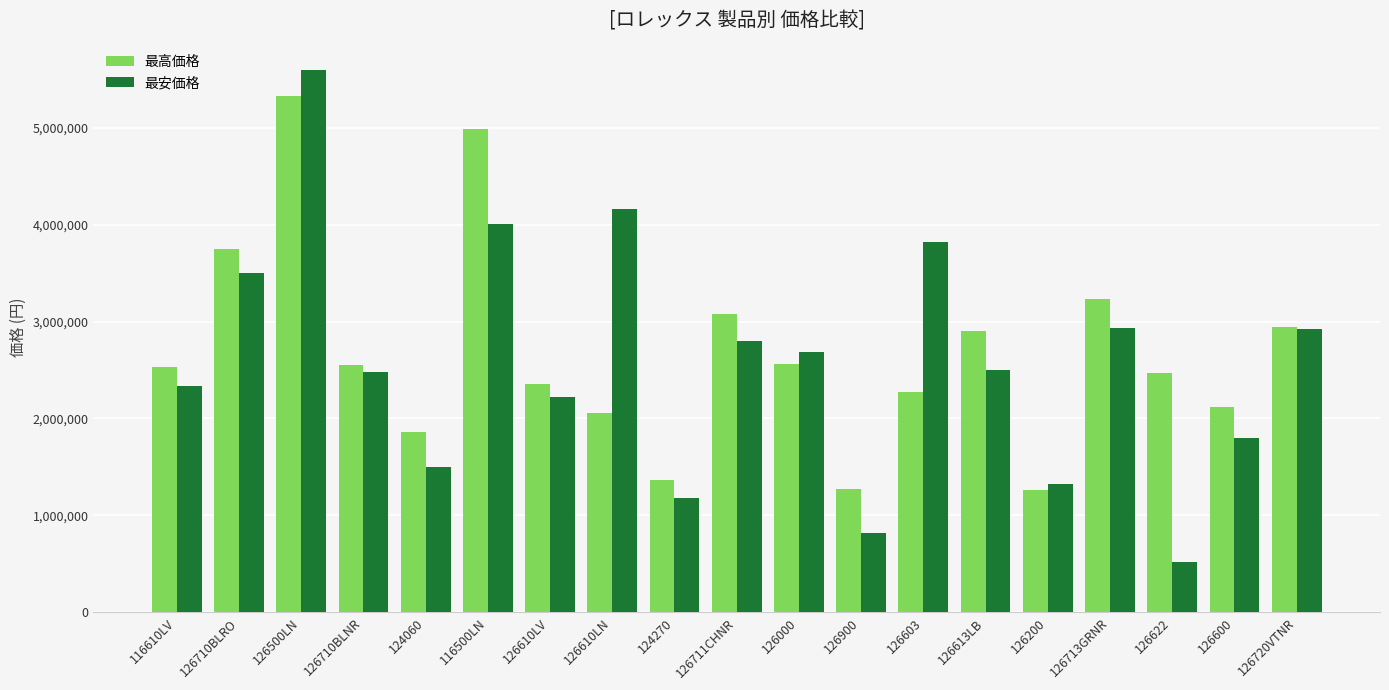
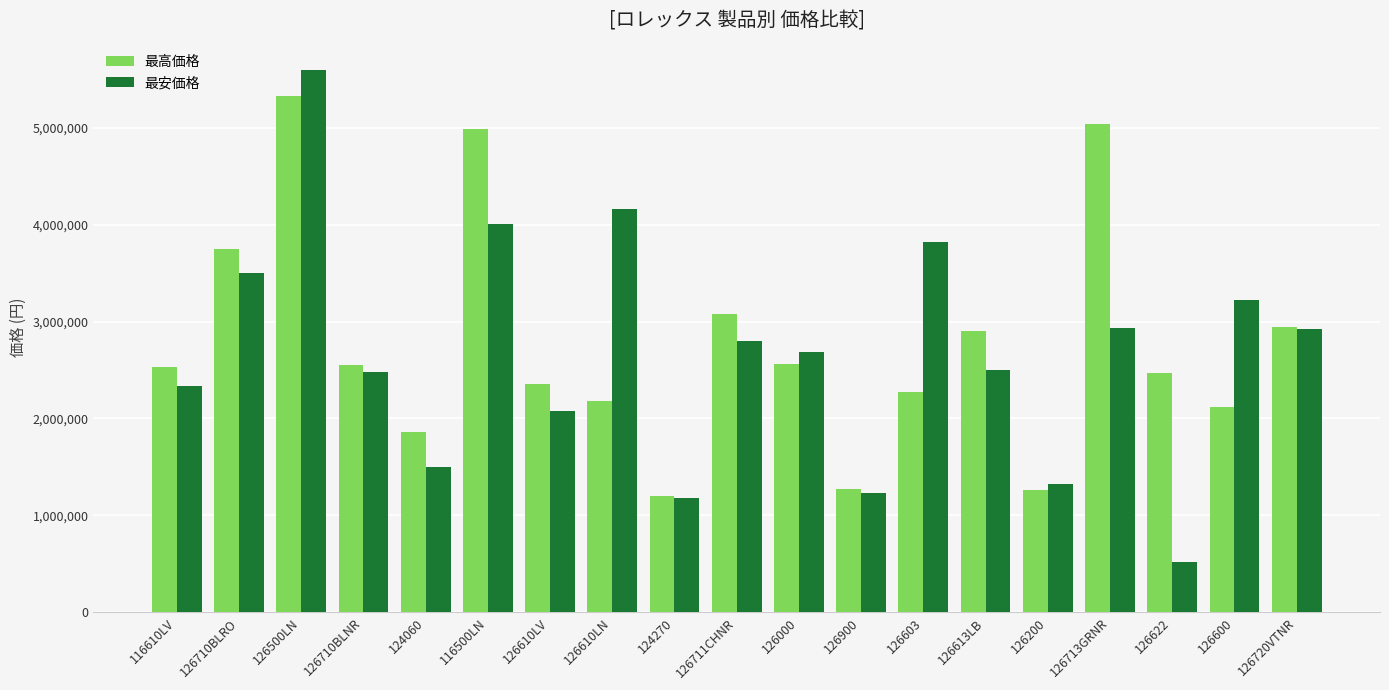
  {
    "最高価格": {
      "116610LV": "2,500,000",
      "126710BLRO": "3,700,000",
      "126500LN": "5,300,000",
      "126710BLNR": "2,600,000",
      "124060": "1,900,000",
      "116500LN": "5,000,000",
      "126610LV": "2,400,000",
-     "126610LN": "2,100,000",
-     "124270": "1,400,000",
+     "126610LN": "2,200,000",
+     "124270": "1,200,000",
      "126711CHNR": "3,100,000",
      "126000": "2,600,000",
      "126900": "1,300,000",
      "126603": "2,300,000",
      "126613LB": "2,900,000",
      "126200": "1,300,000",
-     "126713GRNR": "3,200,000",
+     "126713GRNR": "5,000,000",
      "126622": "2,500,000",
      "126600": "2,100,000",
      "126720VTNR": "2,900,000"
    },
    "最安価格": {
      "116610LV": "2,300,000",
      "126710BLRO": "3,500,000",
      "126500LN": "5,600,000",
      "126710BLNR": "2,500,000",
      "124060": "1,500,000",
      "116500LN": "4,000,000",
-     "126610LV": "2,200,000",
+     "126610LV": "2,100,000",
      "126610LN": "4,200,000",
      "124270": "1,200,000",
      "126711CHNR": "2,800,000",
      "126000": "2,700,000",
-     "126900": "800,000",
+     "126900": "1,200,000",
      "126603": "3,800,000",
      "126613LB": "2,500,000",
      "126200": "1,300,000",
      "126713GRNR": "2,900,000",
      "126622": "500,000",
-     "126600": "1,800,000",
+     "126600": "3,200,000",
      "126720VTNR": "2,900,000"
    }
  }
